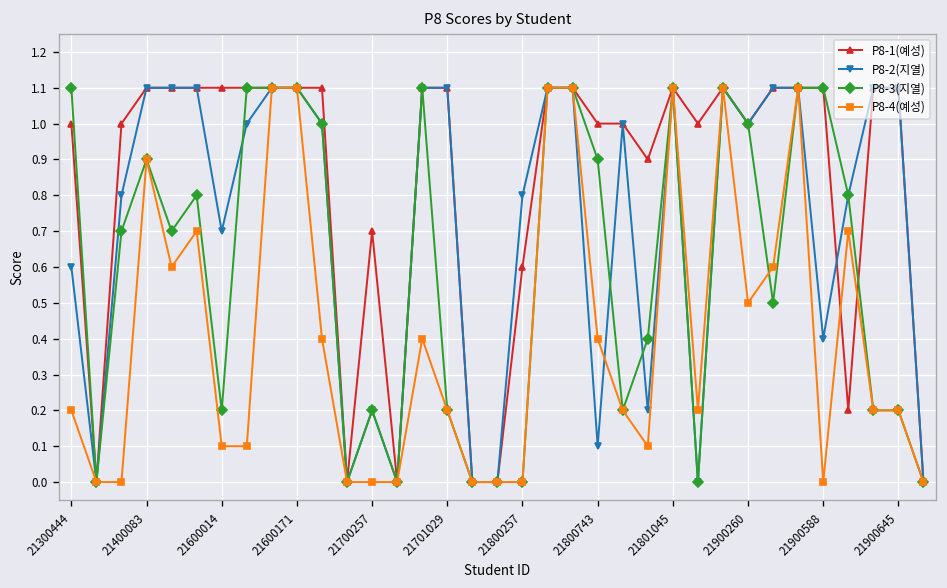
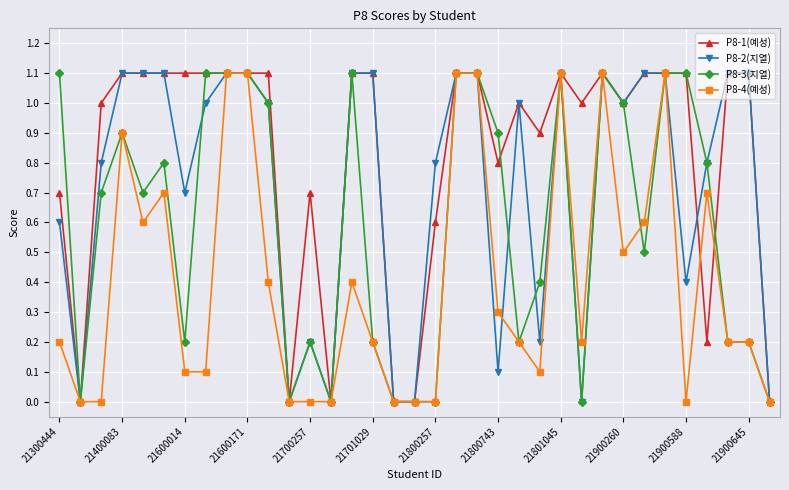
  {
    "P8-1(예성)": {
-     "21300444": 1.0,
+     "21300444": 0.7,
      "21600014": 1.1,
      "21700257": 0.7,
      "21800257": 0.6,
-     "21800743": 1.0
+     "21800743": 0.8
    },
    "P8-2(지열)": {
      "21300444": 0.6,
      "21600014": 0.7,
      "21800257": 0.8,
      "21800743": 0.1,
      "21900588": 0.4
    },
    "P8-3(지열)": {
      "21300444": 1.1,
      "21600014": 0.2,
      "21800743": 0.9
    },
    "P8-4(예성)": {
      "21300444": 0.2,
      "21600014": 0.1,
      "21700257": 0.0,
-     "21800743": 0.4,
+     "21800743": 0.3,
      "21900260": 0.5,
      "21900588": 0.0
    }
  }
